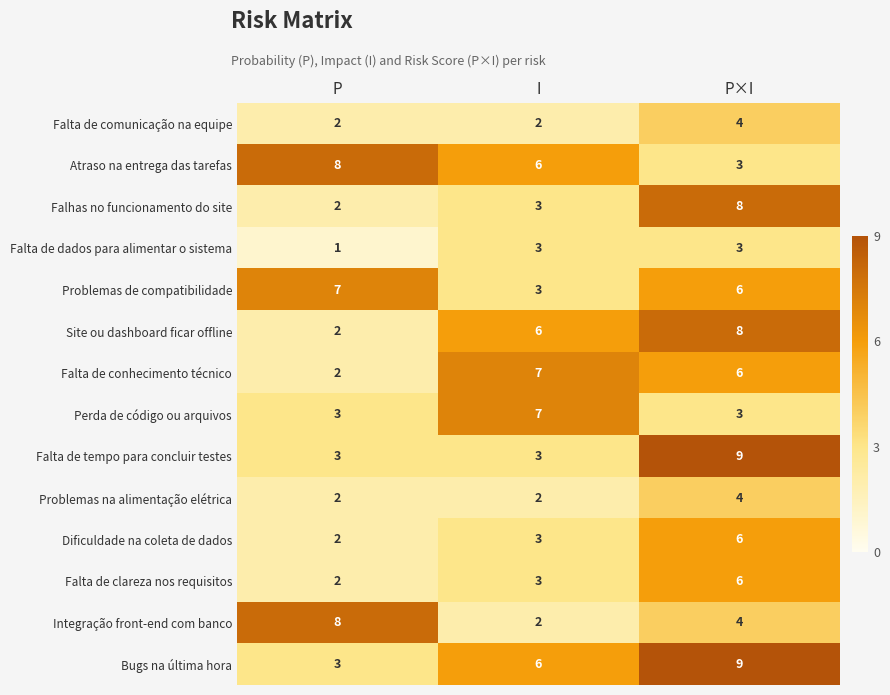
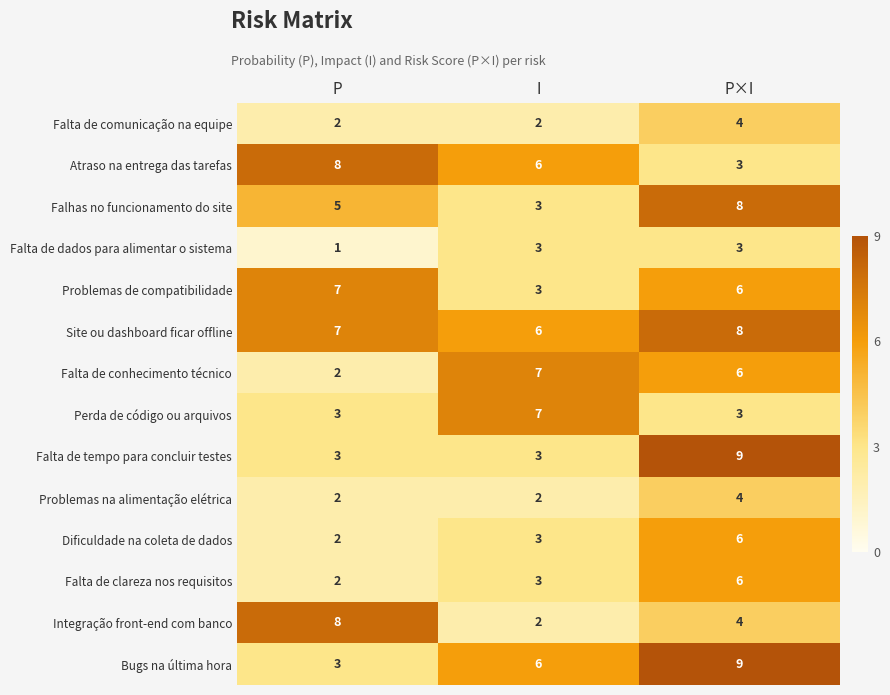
  {
    "Falta de comunicação na equipe": {
      "P": 2,
      "I": 2,
      "P×I": 4
    },
    "Atraso na entrega das tarefas": {
      "P": 8,
      "I": 6,
      "P×I": 3
    },
    "Falhas no funcionamento do site": {
-     "P": 2,
+     "P": 5,
      "I": 3,
      "P×I": 8
    },
    "Falta de dados para alimentar o sistema": {
      "P": 1,
      "I": 3,
      "P×I": 3
    },
    "Problemas de compatibilidade": {
      "P": 7,
      "I": 3,
      "P×I": 6
    },
    "Site ou dashboard ficar offline": {
-     "P": 2,
+     "P": 7,
      "I": 6,
      "P×I": 8
    },
    "Falta de conhecimento técnico": {
      "P": 2,
      "I": 7,
      "P×I": 6
    },
    "Perda de código ou arquivos": {
      "P": 3,
      "I": 7,
      "P×I": 3
    },
    "Falta de tempo para concluir testes": {
      "P": 3,
      "I": 3,
      "P×I": 9
    },
    "Problemas na alimentação elétrica": {
      "P": 2,
      "I": 2,
      "P×I": 4
    },
    "Dificuldade na coleta de dados": {
      "P": 2,
      "I": 3,
      "P×I": 6
    },
    "Falta de clareza nos requisitos": {
      "P": 2,
      "I": 3,
      "P×I": 6
    },
    "Integração front-end com banco": {
      "P": 8,
      "I": 2,
      "P×I": 4
    },
    "Bugs na última hora": {
      "P": 3,
      "I": 6,
      "P×I": 9
    }
  }
